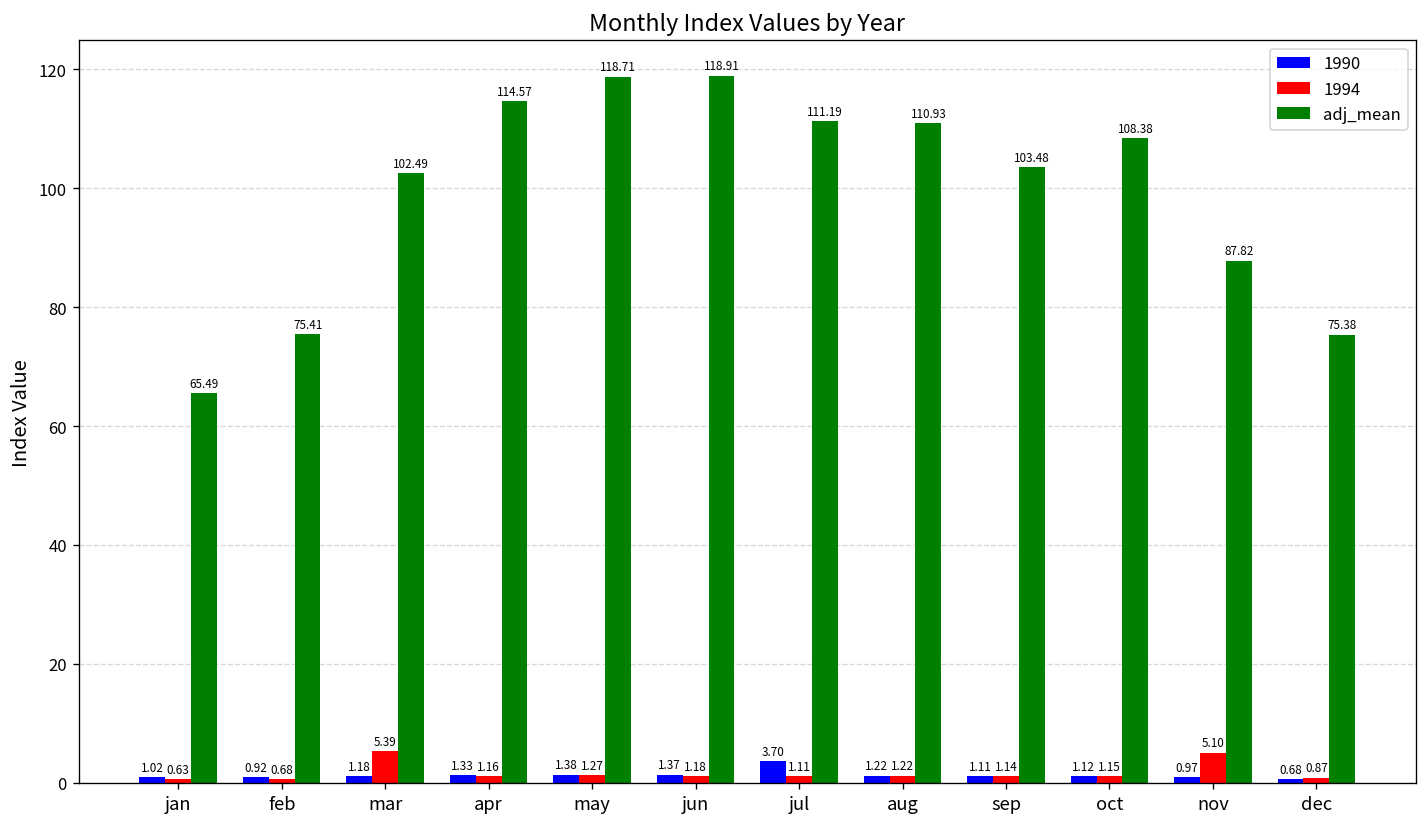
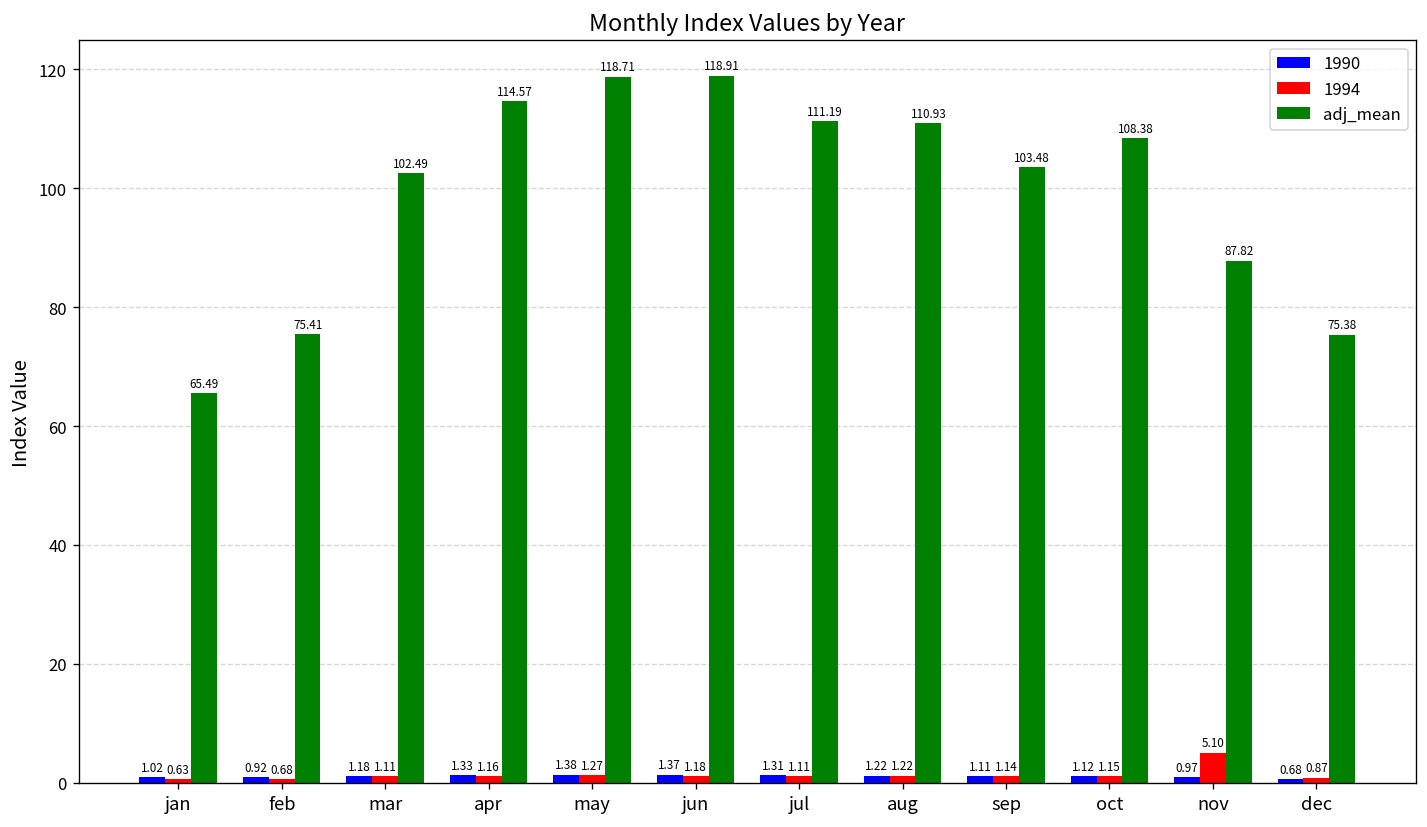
  {
    "1990": {
      "jan": 1.02,
      "feb": 0.92,
      "mar": 1.18,
      "apr": 1.33,
      "may": 1.38,
      "jun": 1.37,
-     "jul": 3.70,
+     "jul": 1.31,
      "aug": 1.22,
      "sep": 1.11,
      "oct": 1.12,
      "nov": 0.97,
      "dec": 0.68
    },
    "1994": {
      "jan": 0.63,
      "feb": 0.68,
-     "mar": 5.39,
+     "mar": 1.11,
      "apr": 1.16,
      "may": 1.27,
      "jun": 1.18,
      "jul": 1.11,
      "aug": 1.22,
      "sep": 1.14,
      "oct": 1.15,
      "nov": 5.10,
      "dec": 0.87
    },
    "adj_mean": {
      "jan": 65.49,
      "feb": 75.41,
      "mar": 102.49,
      "apr": 114.57,
      "may": 118.71,
      "jun": 118.91,
      "jul": 111.19,
      "aug": 110.93,
      "sep": 103.48,
      "oct": 108.38,
      "nov": 87.82,
      "dec": 75.38
    }
  }
